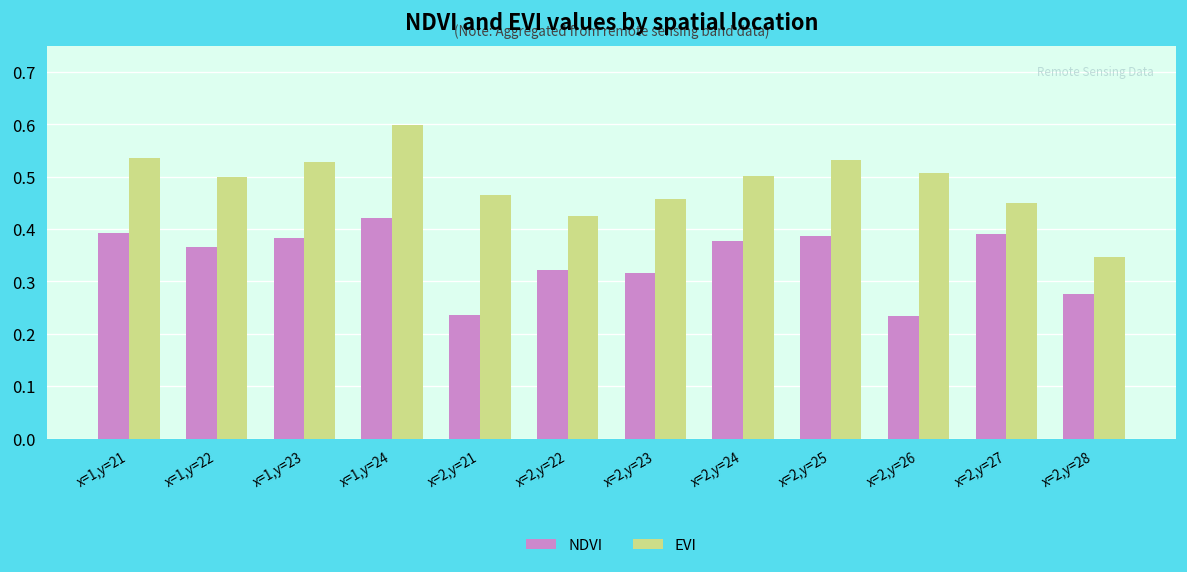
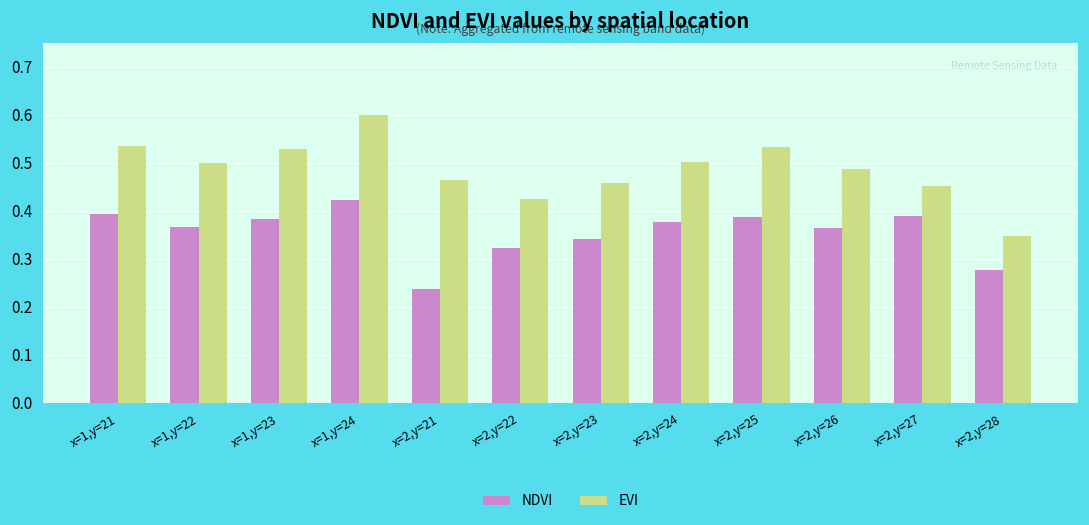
  {
    "NDVI": {
      "x=1,y=21": 0.39,
      "x=1,y=22": 0.37,
      "x=1,y=23": 0.38,
      "x=1,y=24": 0.42,
      "x=2,y=21": 0.24,
      "x=2,y=22": 0.32,
-     "x=2,y=23": 0.32,
+     "x=2,y=23": 0.34,
      "x=2,y=24": 0.38,
      "x=2,y=25": 0.39,
-     "x=2,y=26": 0.23,
+     "x=2,y=26": 0.36,
      "x=2,y=27": 0.39,
      "x=2,y=28": 0.28
    },
    "EVI": {
      "x=1,y=21": 0.54,
      "x=1,y=22": 0.50,
      "x=1,y=23": 0.53,
      "x=1,y=24": 0.60,
      "x=2,y=21": 0.46,
      "x=2,y=22": 0.42,
      "x=2,y=23": 0.46,
      "x=2,y=24": 0.50,
      "x=2,y=25": 0.53,
-     "x=2,y=26": 0.51,
+     "x=2,y=26": 0.49,
      "x=2,y=27": 0.45,
      "x=2,y=28": 0.35
    }
  }
